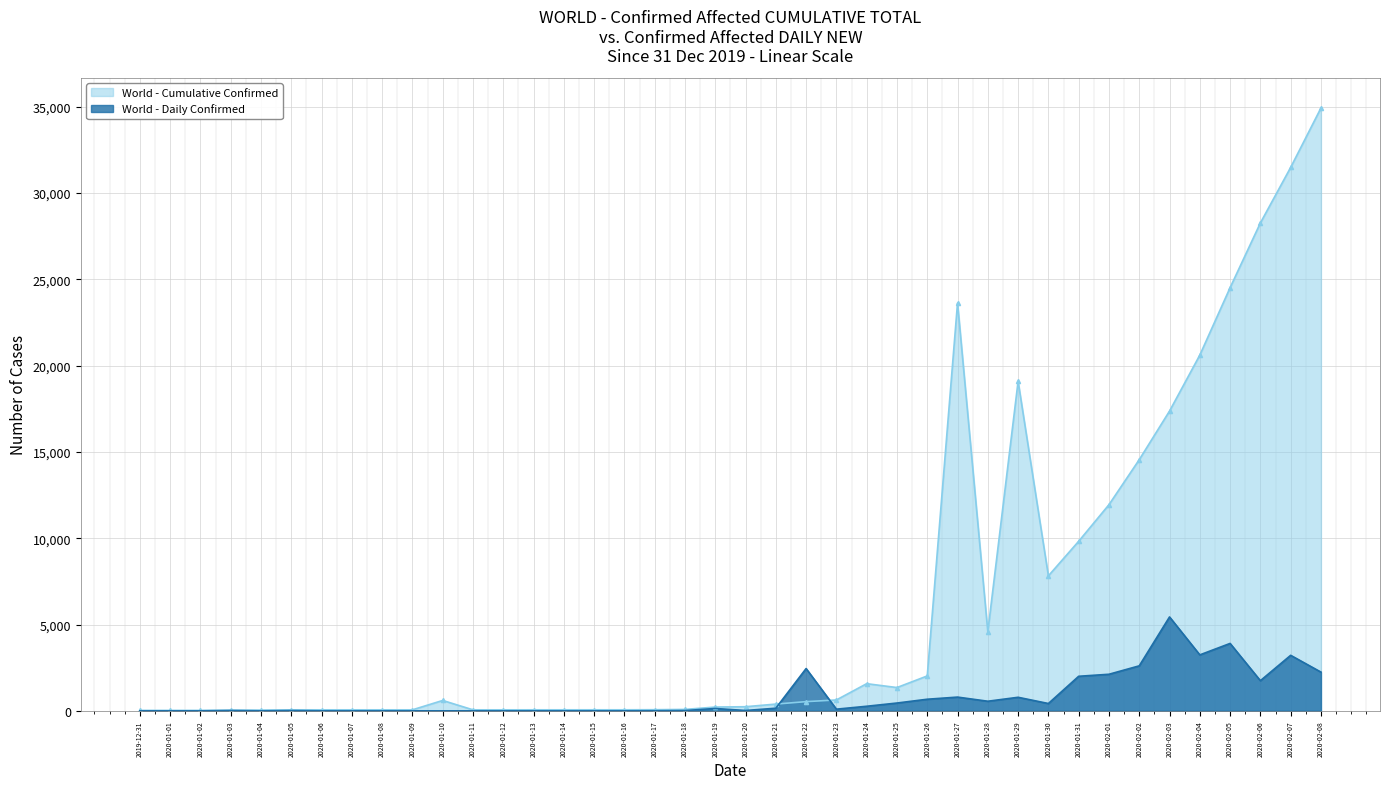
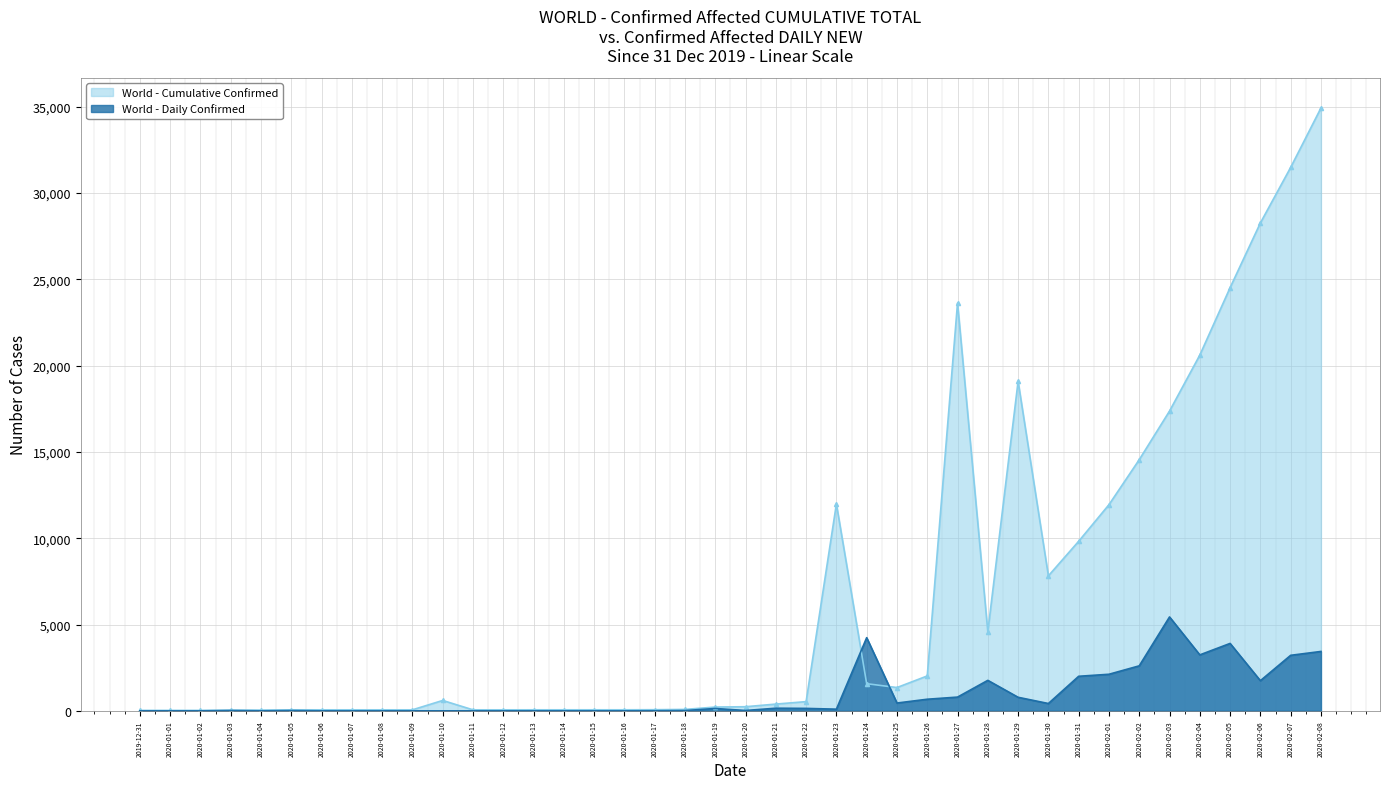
  {
    "World - Cumulative Confirmed": {
      "2020-01-10": "600",
      "2020-01-20": "200",
      "2020-01-21": "400",
      "2020-01-22": "500",
-     "2020-01-23": "600",
+     "2020-01-23": "12,000",
      "2020-01-24": "1,600",
      "2020-01-25": "1,400",
      "2020-01-26": "2,000",
      "2020-01-27": "23,600",
      "2020-01-28": "4,600",
      "2020-01-29": "19,100",
      "2020-01-30": "7,800",
      "2020-01-31": "9,800",
      "2020-02-01": "11,900",
      "2020-02-02": "14,600",
      "2020-02-03": "17,400",
      "2020-02-04": "20,600",
      "2020-02-05": "24,500",
      "2020-02-06": "28,300",
      "2020-02-07": "31,500",
      "2020-02-08": "34,900"
    },
    "World - Daily Confirmed": {
      "2020-01-10": "0",
      "2020-01-20": "0",
      "2020-01-21": "200",
-     "2020-01-22": "2,500",
+     "2020-01-22": "100",
      "2020-01-23": "100",
-     "2020-01-24": "300",
+     "2020-01-24": "4,200",
      "2020-01-25": "500",
      "2020-01-26": "700",
      "2020-01-27": "800",
-     "2020-01-28": "600",
+     "2020-01-28": "1,800",
      "2020-01-29": "800",
      "2020-01-30": "400",
      "2020-01-31": "2,000",
      "2020-02-01": "2,100",
      "2020-02-02": "2,600",
      "2020-02-03": "5,400",
      "2020-02-04": "3,200",
      "2020-02-05": "3,900",
      "2020-02-06": "1,700",
      "2020-02-07": "3,200",
-     "2020-02-08": "2,200"
+     "2020-02-08": "3,400"
    }
  }
